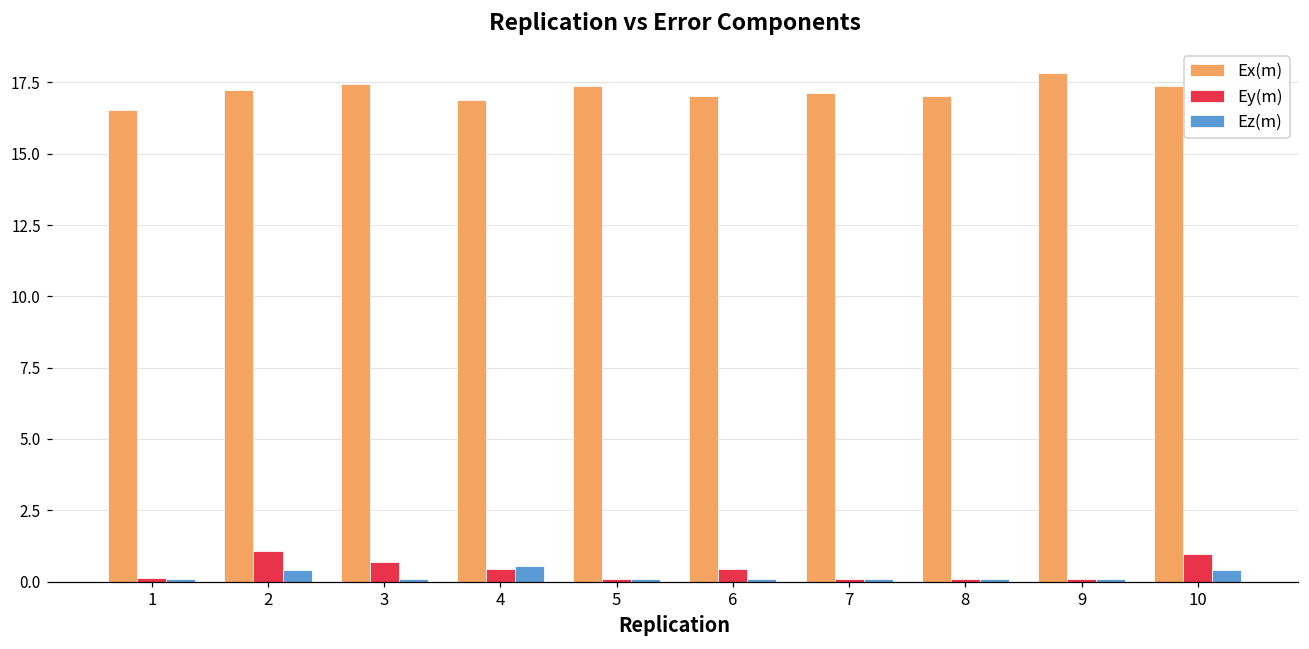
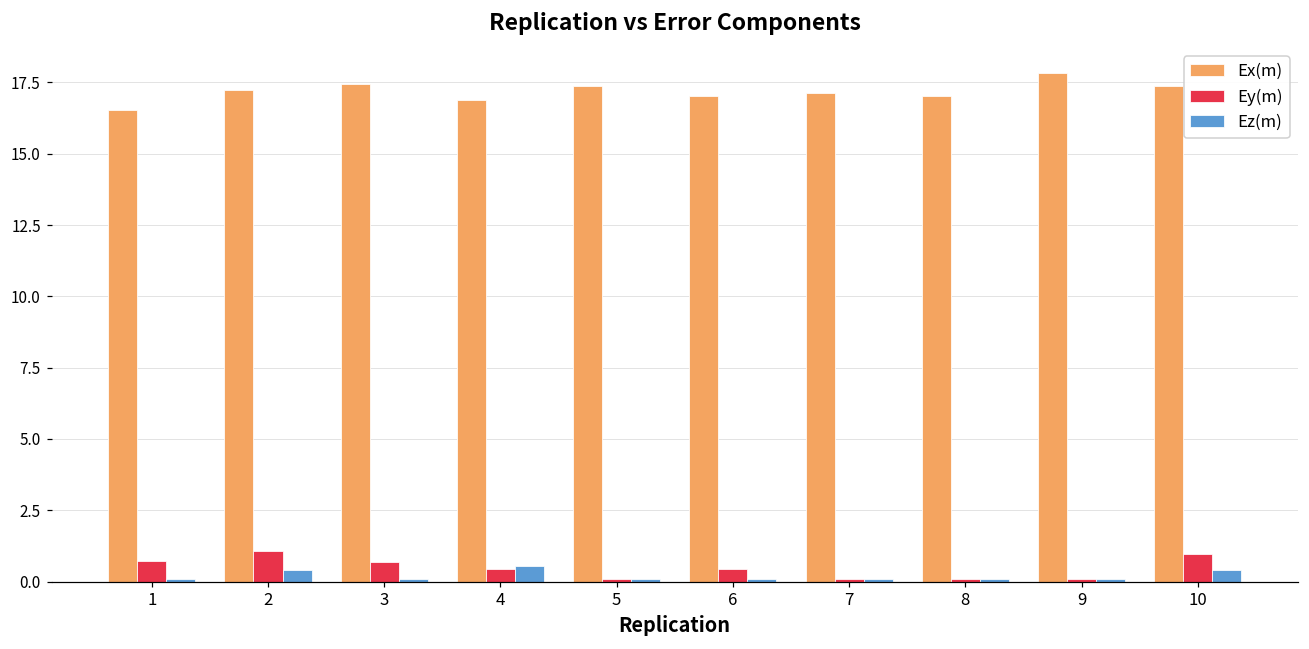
  {
    "Ex(m)": {
      "1": 16.5,
      "2": 17.2,
      "3": 17.4,
      "4": 16.9,
      "5": 17.4,
      "6": 17.0,
      "7": 17.1,
      "8": 17.0,
      "9": 17.8,
      "10": 17.4
    },
    "Ey(m)": {
-     "1": 0.1,
+     "1": 0.7,
      "2": 1.1,
      "3": 0.7,
      "4": 0.4,
      "5": 0.1,
      "6": 0.5,
      "7": 0.1,
      "8": 0.1,
      "9": 0.1,
      "10": 1.0
    },
    "Ez(m)": {
      "1": 0.1,
      "2": 0.4,
      "3": 0.1,
      "4": 0.5,
      "5": 0.1,
      "6": 0.1,
      "7": 0.1,
      "8": 0.1,
      "9": 0.1,
      "10": 0.4
    }
  }
